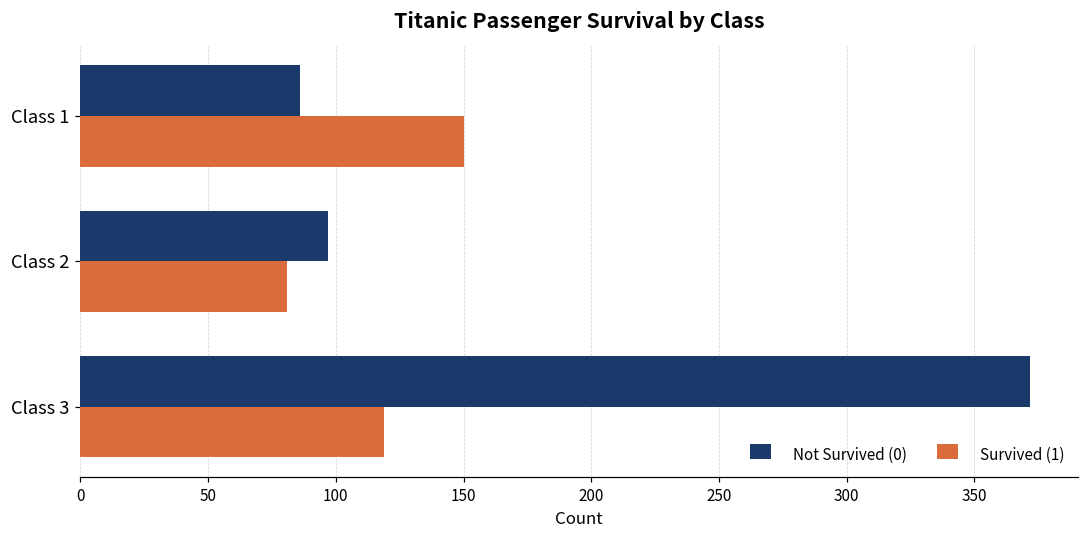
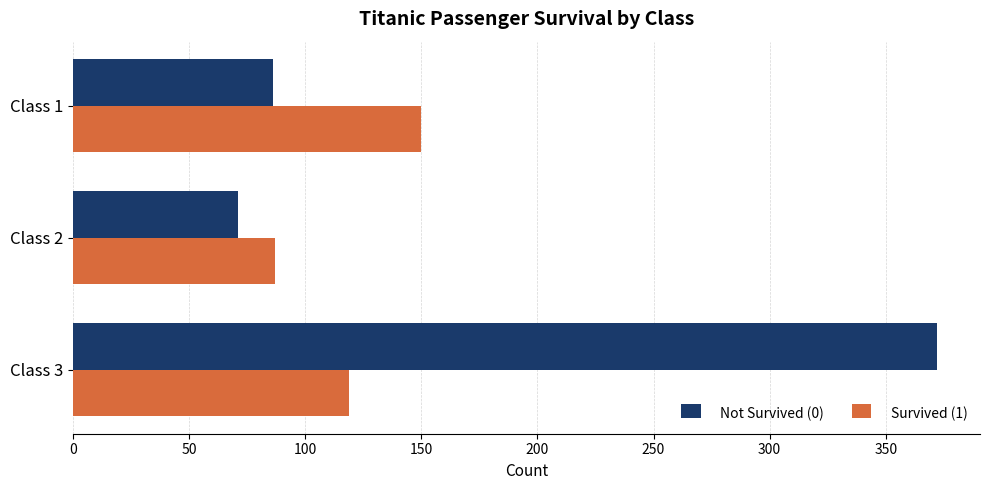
  {
    "Not Survived (0)": {
      "Class 1": 86,
-     "Class 2": 97,
+     "Class 2": 71,
      "Class 3": 372
    },
    "Survived (1)": {
      "Class 1": 150,
-     "Class 2": 81,
+     "Class 2": 87,
      "Class 3": 119
    }
  }
